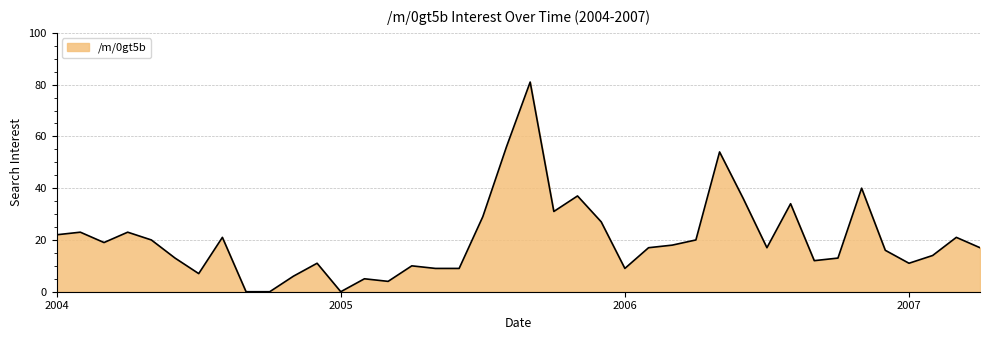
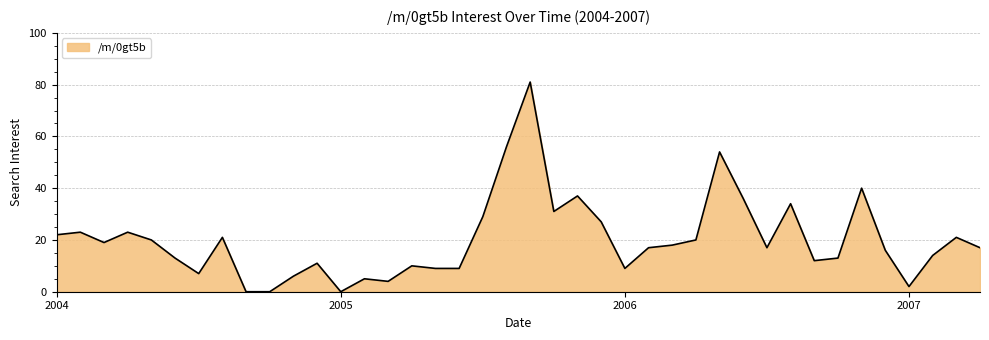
  {
    "2004": 22,
    "2005": 0,
    "2006": 9,
-   "2007": 11
+   "2007": 2
  }
